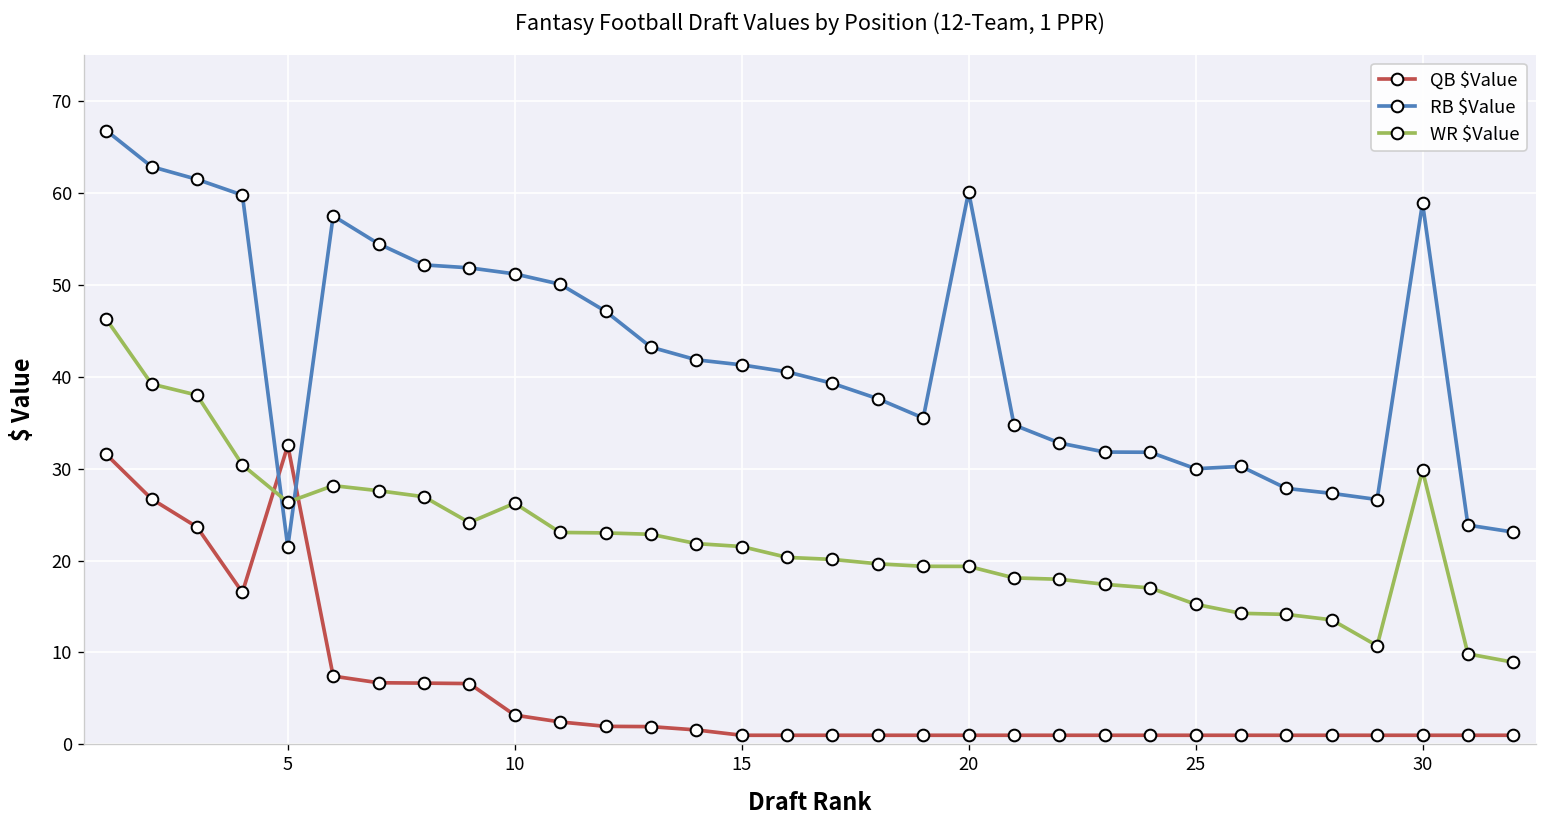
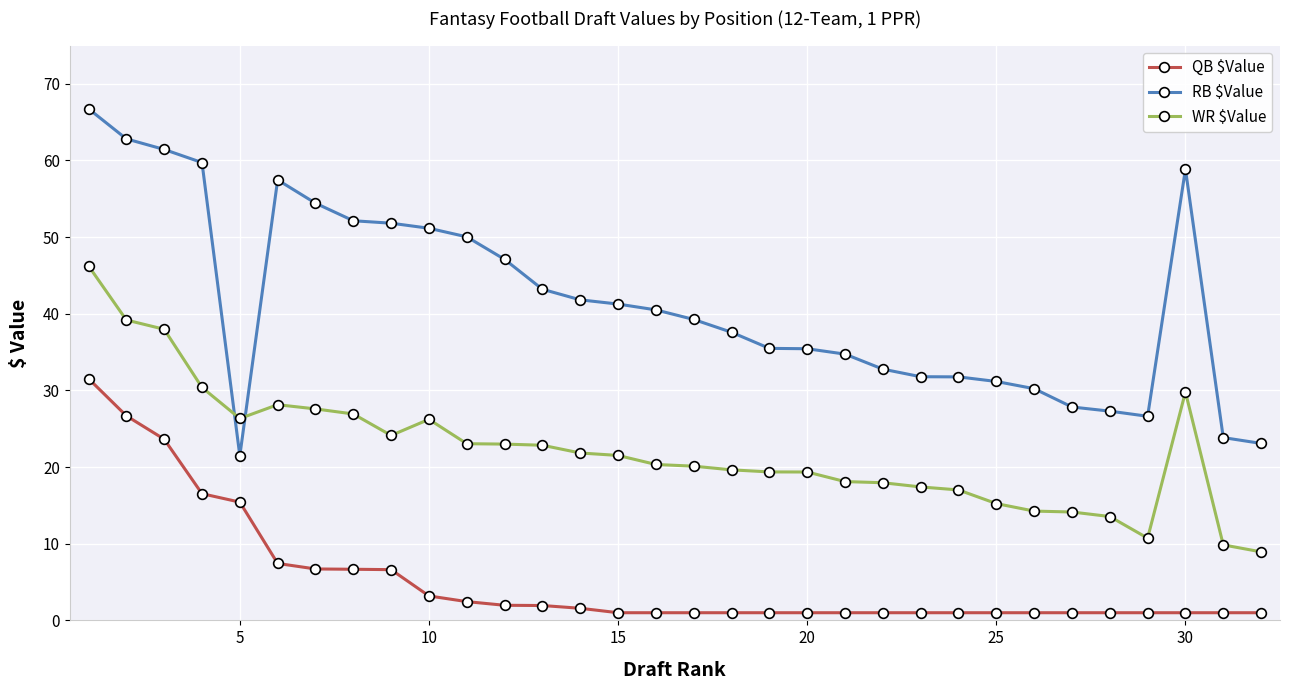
  {
    "QB $Value": {
-     "5": 33,
+     "5": 15,
      "10": 3,
      "15": 1,
      "20": 1,
      "25": 1,
      "30": 1
    },
    "RB $Value": {
      "5": 21,
      "10": 51,
      "15": 41,
-     "20": 60,
-     "25": 30,
+     "20": 35,
+     "25": 31,
      "30": 59
    },
    "WR $Value": {
      "5": 26,
      "10": 26,
      "15": 22,
      "20": 19,
      "25": 15,
      "30": 30
    }
  }
